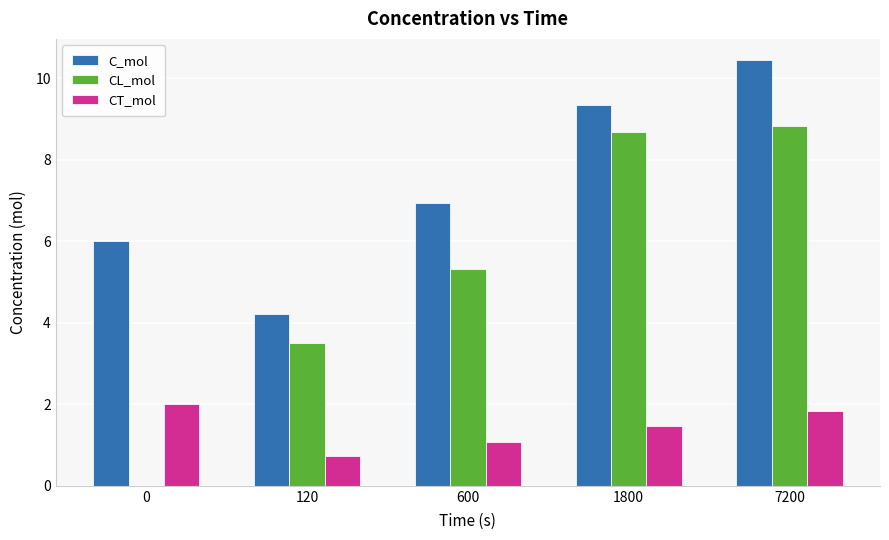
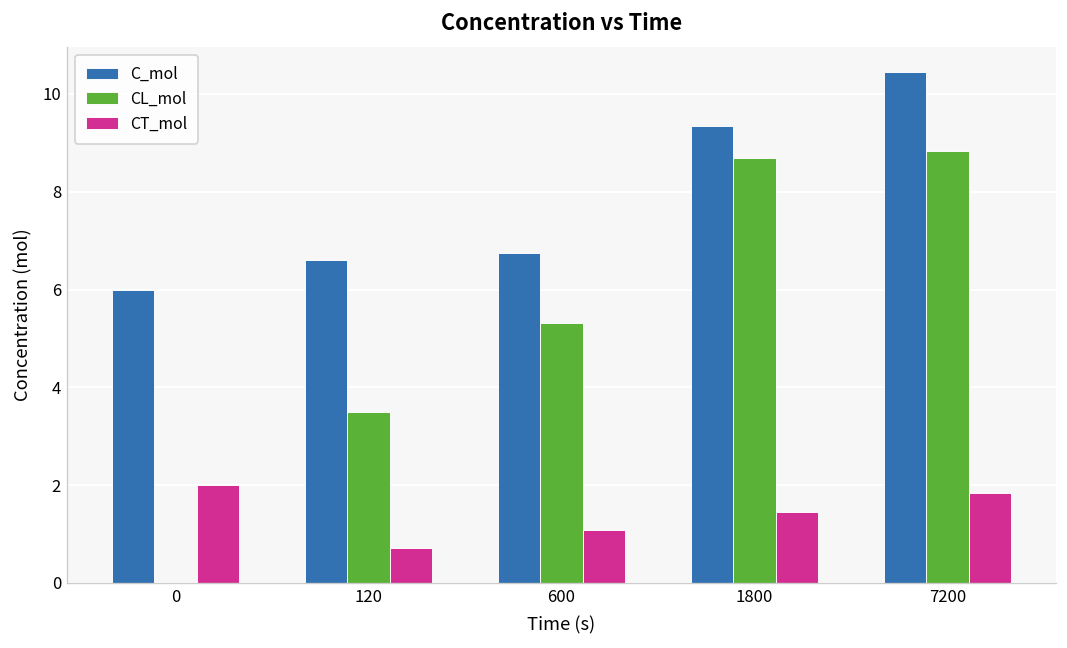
  {
    "C_mol": {
      "0": 6.0,
-     "120": 4.2,
-     "600": 6.9,
+     "120": 6.6,
+     "600": 6.7,
      "1800": 9.3,
      "7200": 10.4
    },
    "CL_mol": {
      "0": 0.0,
      "120": 3.5,
      "600": 5.3,
      "1800": 8.7,
      "7200": 8.8
    },
    "CT_mol": {
      "0": 2.0,
      "120": 0.7,
      "600": 1.1,
      "1800": 1.5,
      "7200": 1.8
    }
  }
